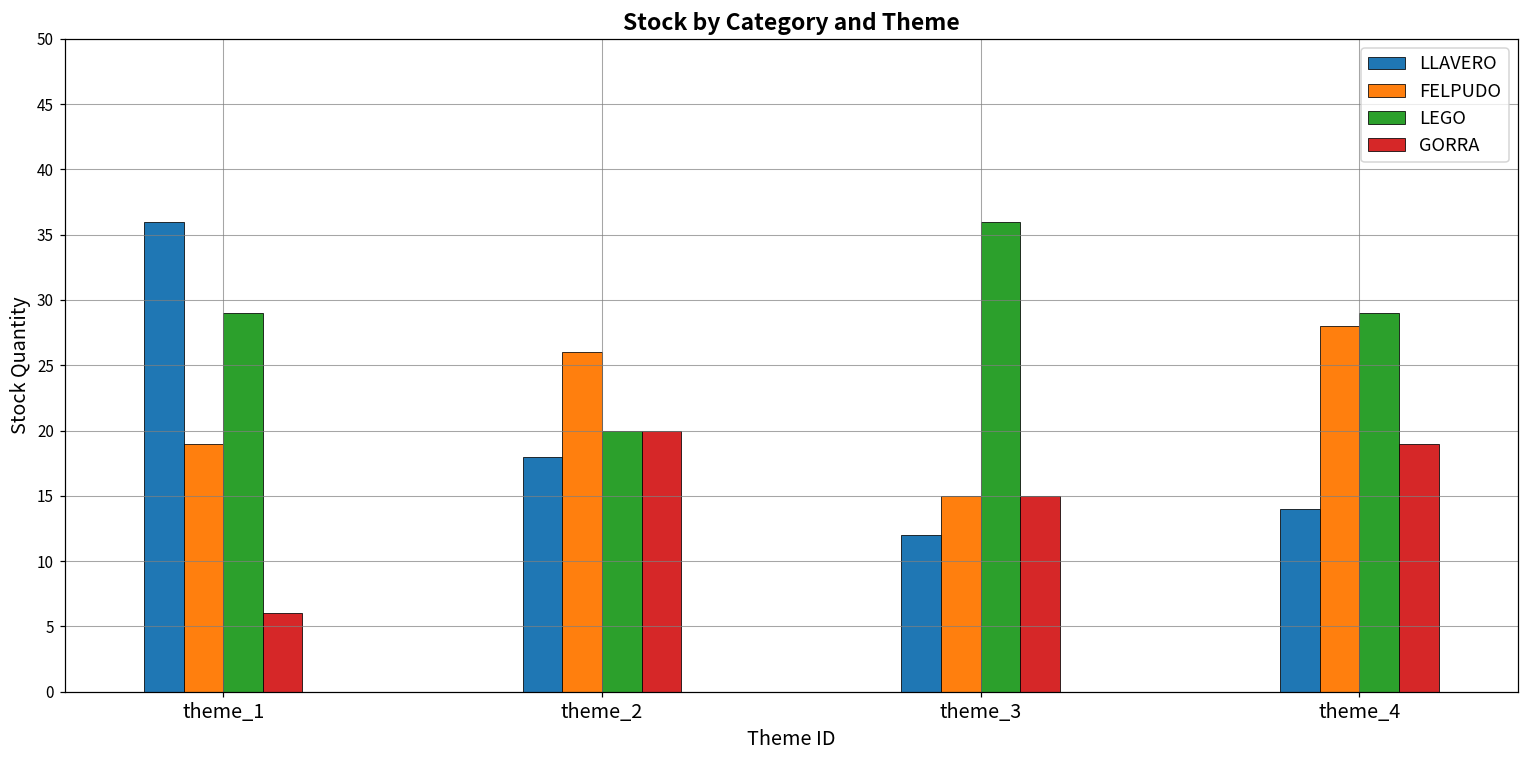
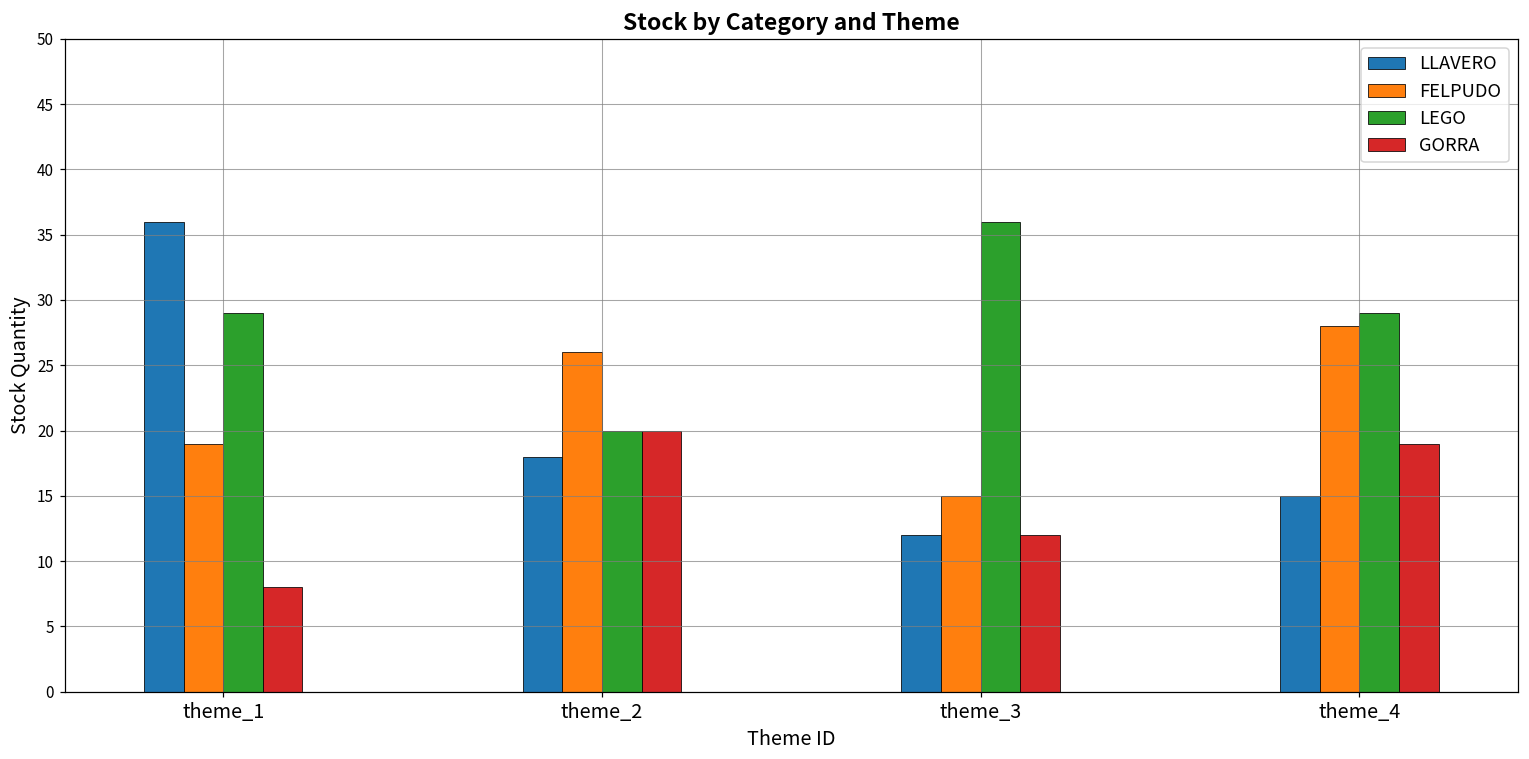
  {
    "LLAVERO": {
      "theme_1": 36,
      "theme_2": 18,
      "theme_3": 12,
-     "theme_4": 14
+     "theme_4": 15
    },
    "FELPUDO": {
      "theme_1": 19,
      "theme_2": 26,
      "theme_3": 15,
      "theme_4": 28
    },
    "LEGO": {
      "theme_1": 29,
      "theme_2": 20,
      "theme_3": 36,
      "theme_4": 29
    },
    "GORRA": {
-     "theme_1": 6,
+     "theme_1": 8,
      "theme_2": 20,
-     "theme_3": 15,
+     "theme_3": 12,
      "theme_4": 19
    }
  }
